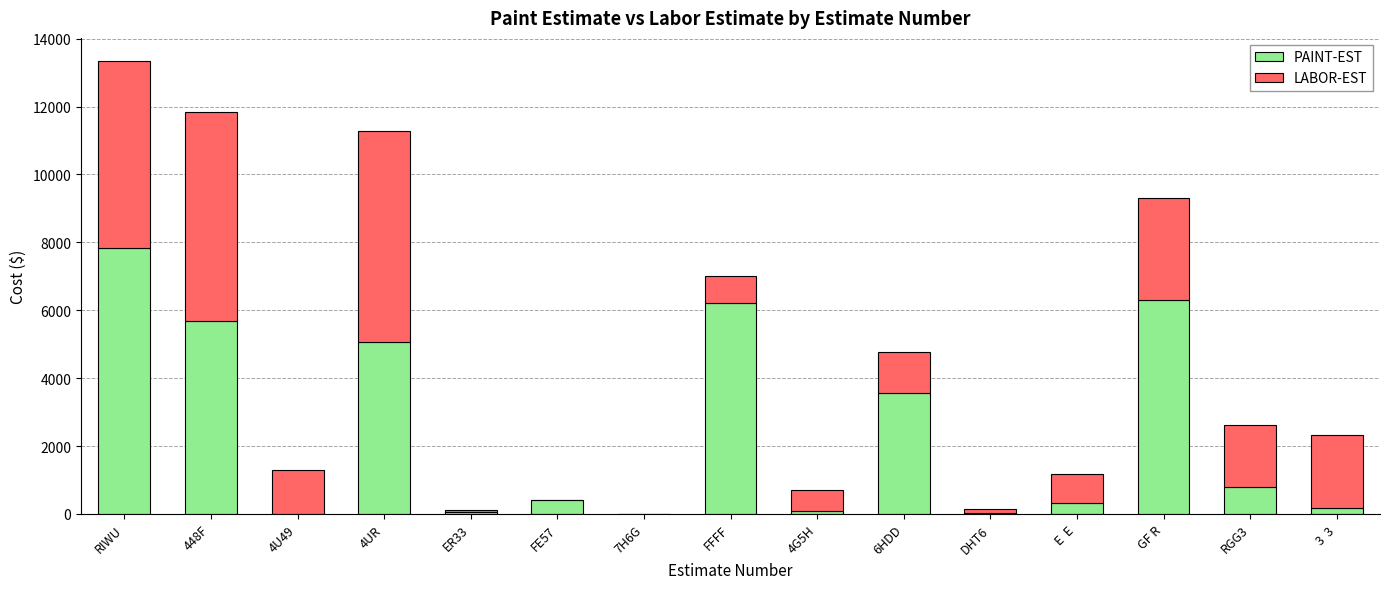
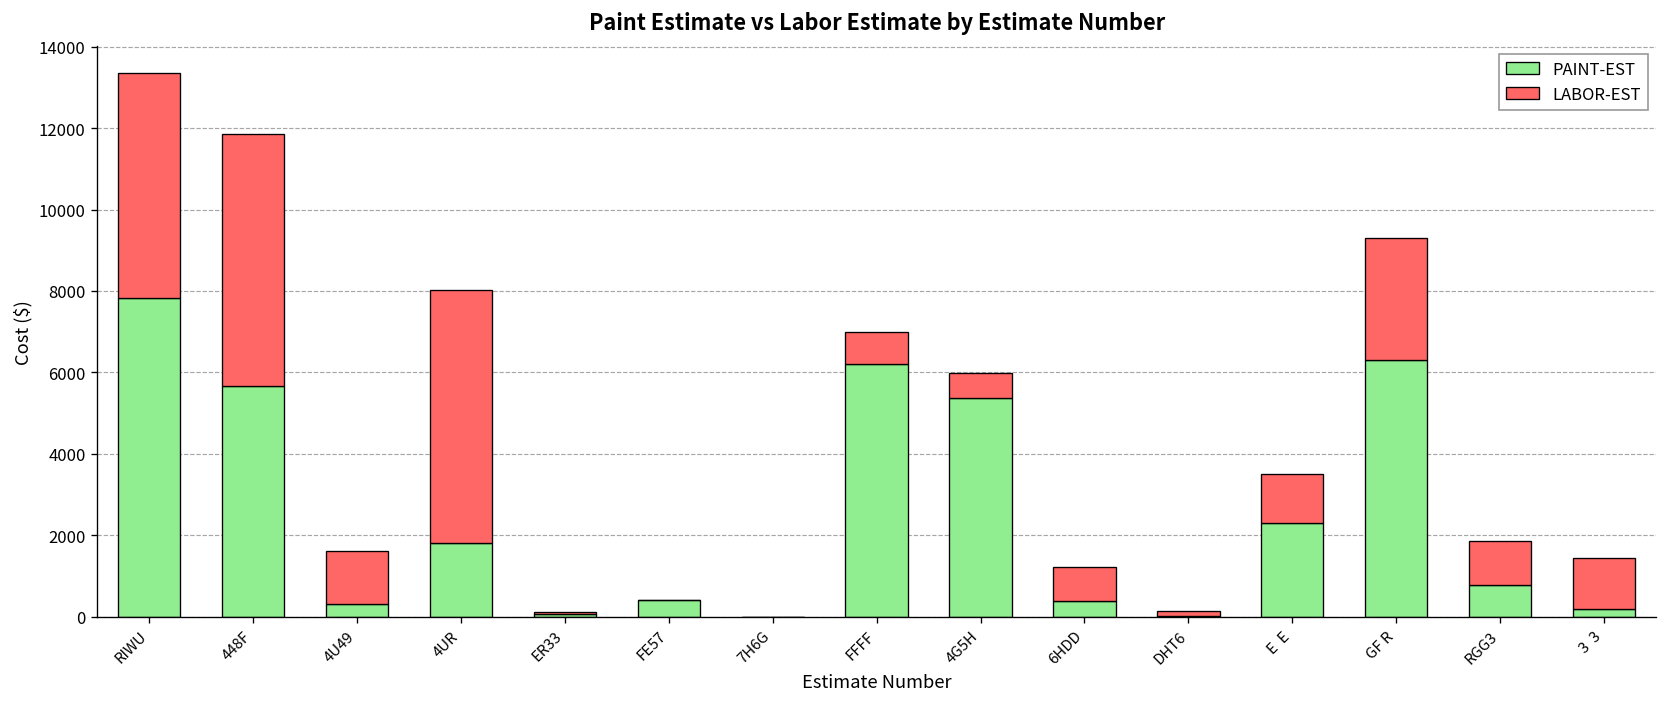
  {
    "PAINT-EST": {
      "RIWU": 7800,
      "448F": 5700,
-     "4U49": 0,
-     "4UR": 5100,
+     "4U49": 300,
+     "4UR": 1800,
      "FE57": 400,
      "7H6G": 0,
      "FFFF": 6200,
-     "4G5H": 100,
-     "6HDD": 3500,
-     "E E": 300,
+     "4G5H": 5400,
+     "6HDD": 400,
+     "E E": 2300,
      "GF R": 6300,
      "RGG3": 800,
      "3 3": 200
    },
    "LABOR-EST": {
      "RIWU": 5500,
      "448F": 6200,
      "4U49": 1300,
      "4UR": 6200,
      "FE57": 0,
      "7H6G": 0,
      "FFFF": 800,
      "4G5H": 600,
-     "6HDD": 1200,
+     "6HDD": 800,
      "DHT6": 100,
-     "E E": 900,
+     "E E": 1200,
      "GF R": 3000,
-     "RGG3": 1800,
-     "3 3": 2100
+     "RGG3": 1100,
+     "3 3": 1300
    }
  }
